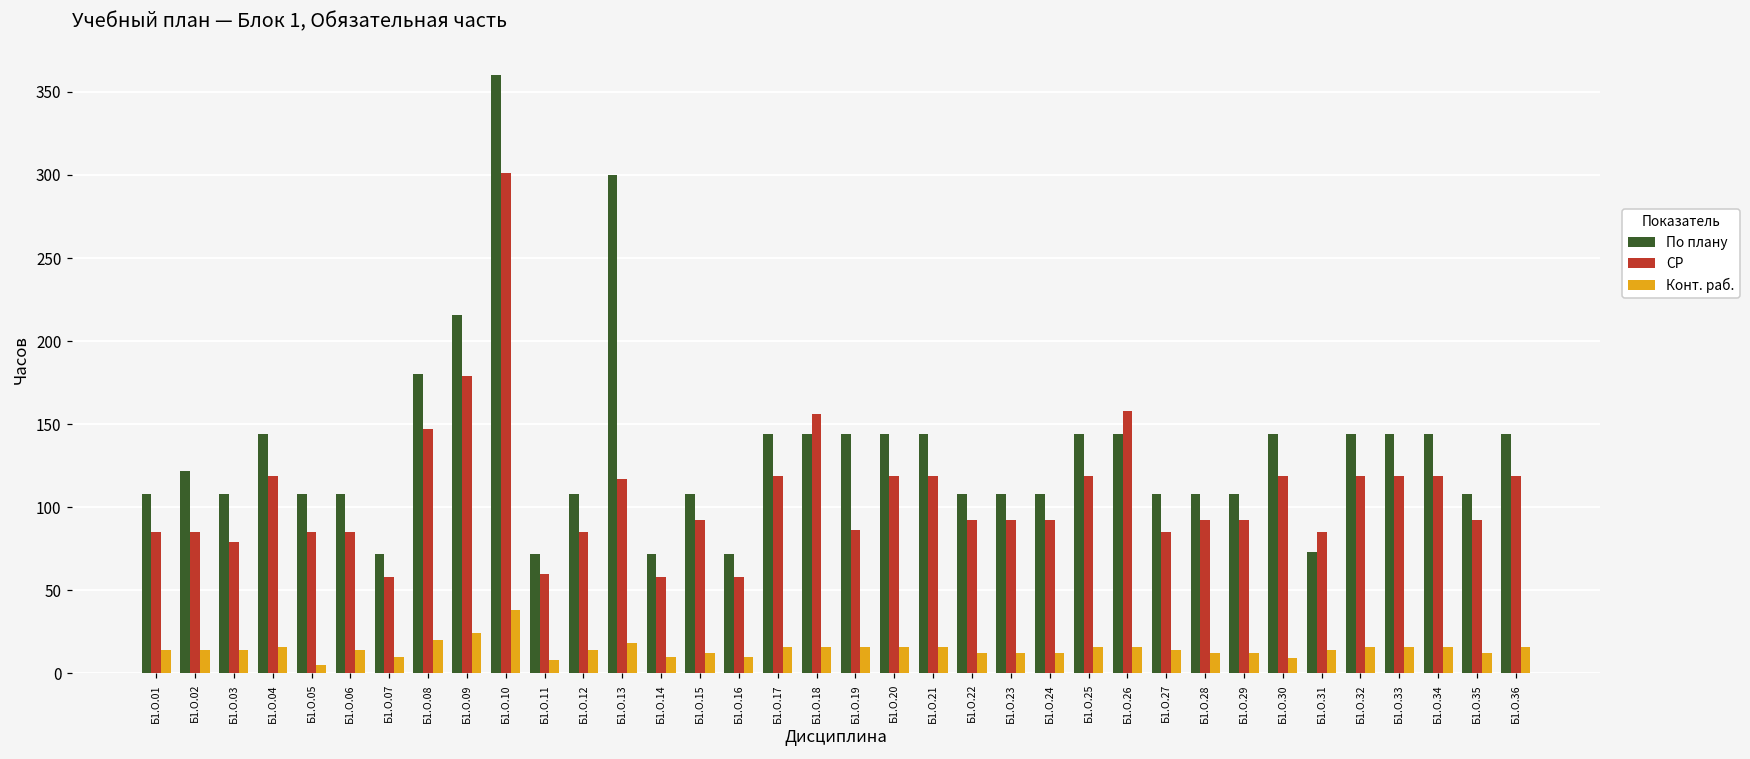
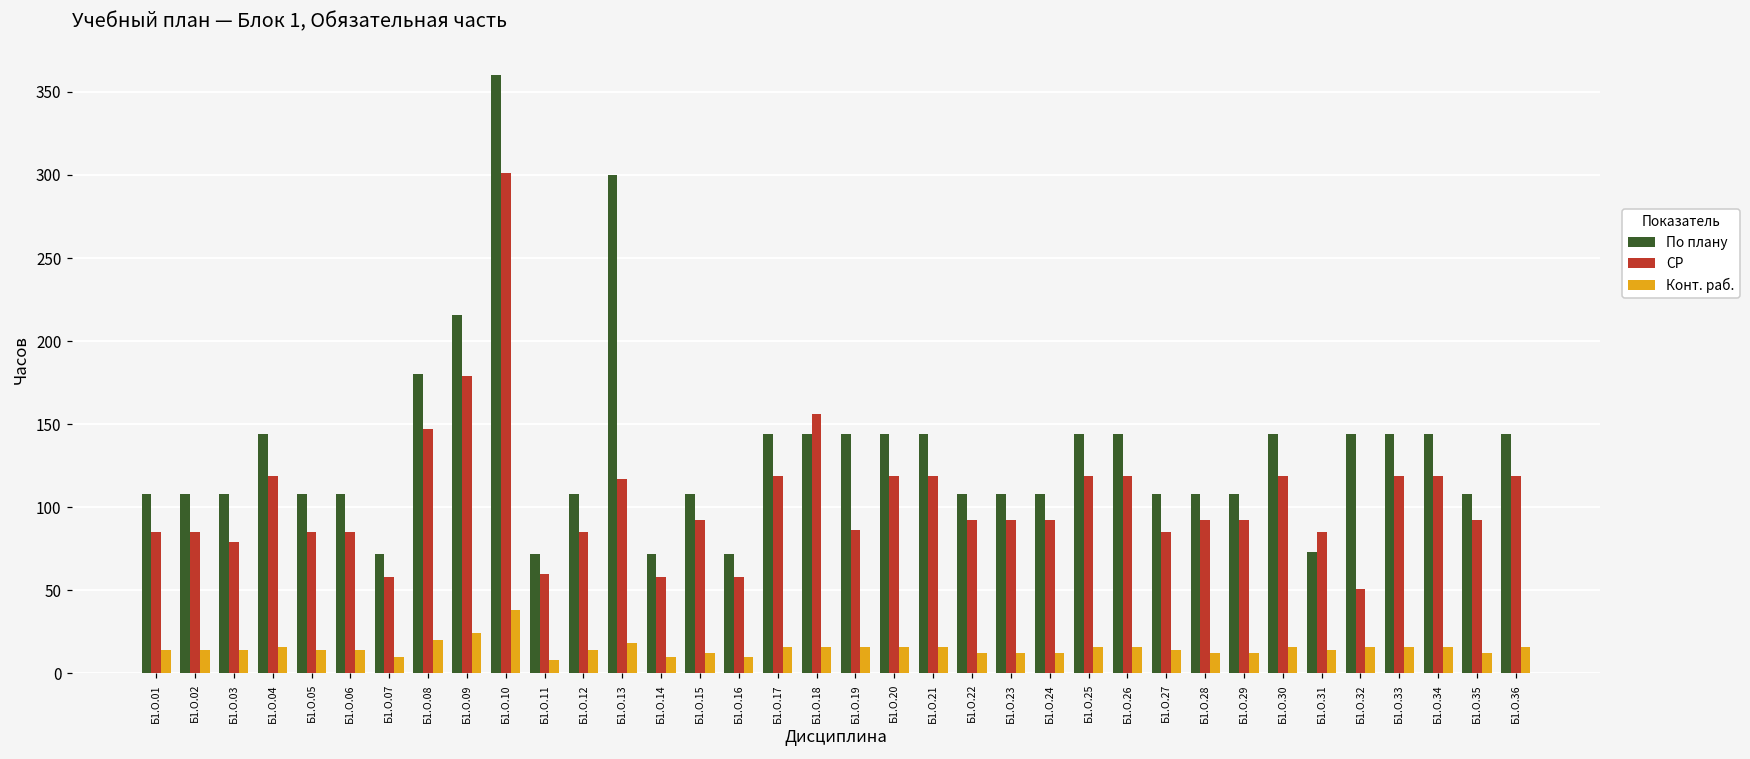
  {
    "По плану": {
      "Б1.О.01": 108,
-     "Б1.О.02": 122,
+     "Б1.О.02": 108,
      "Б1.О.03": 108,
      "Б1.О.04": 144,
      "Б1.О.05": 108,
      "Б1.О.06": 108,
      "Б1.О.07": 72,
      "Б1.О.08": 180,
      "Б1.О.09": 216,
      "Б1.О.10": 360,
      "Б1.О.11": 72,
      "Б1.О.12": 108,
      "Б1.О.13": 300,
      "Б1.О.14": 72,
      "Б1.О.15": 108,
      "Б1.О.16": 72,
      "Б1.О.17": 144,
      "Б1.О.18": 144,
      "Б1.О.19": 144,
      "Б1.О.20": 144,
      "Б1.О.21": 144,
      "Б1.О.22": 108,
      "Б1.О.23": 108,
      "Б1.О.24": 108,
      "Б1.О.25": 144,
      "Б1.О.26": 144,
      "Б1.О.27": 108,
      "Б1.О.28": 108,
      "Б1.О.29": 108,
      "Б1.О.30": 144,
      "Б1.О.31": 73,
      "Б1.О.32": 144,
      "Б1.О.33": 144,
      "Б1.О.34": 144,
      "Б1.О.35": 108,
      "Б1.О.36": 144
    },
    "СР": {
      "Б1.О.01": 85,
      "Б1.О.02": 85,
      "Б1.О.03": 79,
      "Б1.О.04": 119,
      "Б1.О.05": 85,
      "Б1.О.06": 85,
      "Б1.О.07": 58,
      "Б1.О.08": 147,
      "Б1.О.09": 179,
      "Б1.О.10": 301,
      "Б1.О.11": 60,
      "Б1.О.12": 85,
      "Б1.О.13": 117,
      "Б1.О.14": 58,
      "Б1.О.15": 92,
      "Б1.О.16": 58,
      "Б1.О.17": 119,
      "Б1.О.18": 156,
      "Б1.О.19": 86,
      "Б1.О.20": 119,
      "Б1.О.21": 119,
      "Б1.О.22": 92,
      "Б1.О.23": 92,
      "Б1.О.24": 92,
      "Б1.О.25": 119,
-     "Б1.О.26": 158,
+     "Б1.О.26": 119,
      "Б1.О.27": 85,
      "Б1.О.28": 92,
      "Б1.О.29": 92,
      "Б1.О.30": 119,
      "Б1.О.31": 85,
-     "Б1.О.32": 119,
+     "Б1.О.32": 51,
      "Б1.О.33": 119,
      "Б1.О.34": 119,
      "Б1.О.35": 92,
      "Б1.О.36": 119
    },
    "Конт. раб.": {
      "Б1.О.01": 14,
      "Б1.О.02": 14,
      "Б1.О.03": 14,
      "Б1.О.04": 16,
-     "Б1.О.05": 5,
+     "Б1.О.05": 14,
      "Б1.О.06": 14,
      "Б1.О.07": 10,
      "Б1.О.08": 20,
      "Б1.О.09": 24,
      "Б1.О.10": 38,
      "Б1.О.11": 8,
      "Б1.О.12": 14,
      "Б1.О.13": 18,
      "Б1.О.14": 10,
      "Б1.О.15": 12,
      "Б1.О.16": 10,
      "Б1.О.17": 16,
      "Б1.О.18": 16,
      "Б1.О.19": 16,
      "Б1.О.20": 16,
      "Б1.О.21": 16,
      "Б1.О.22": 12,
      "Б1.О.23": 12,
      "Б1.О.24": 12,
      "Б1.О.25": 16,
      "Б1.О.26": 16,
      "Б1.О.27": 14,
      "Б1.О.28": 12,
      "Б1.О.29": 12,
-     "Б1.О.30": 9,
+     "Б1.О.30": 16,
      "Б1.О.31": 14,
      "Б1.О.32": 16,
      "Б1.О.33": 16,
      "Б1.О.34": 16,
      "Б1.О.35": 12,
      "Б1.О.36": 16
    }
  }
